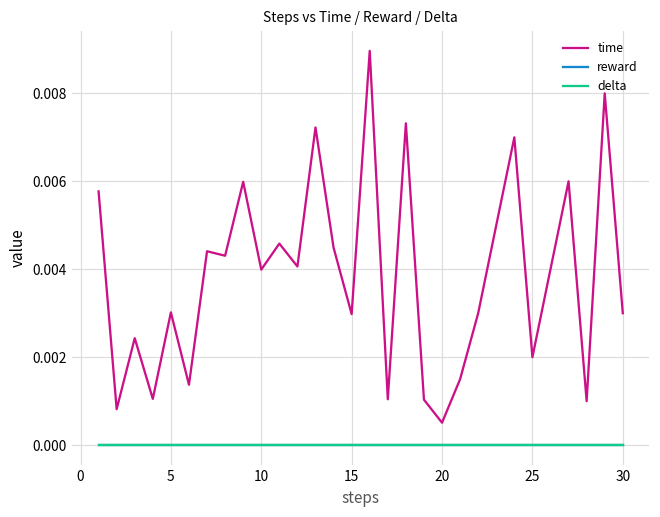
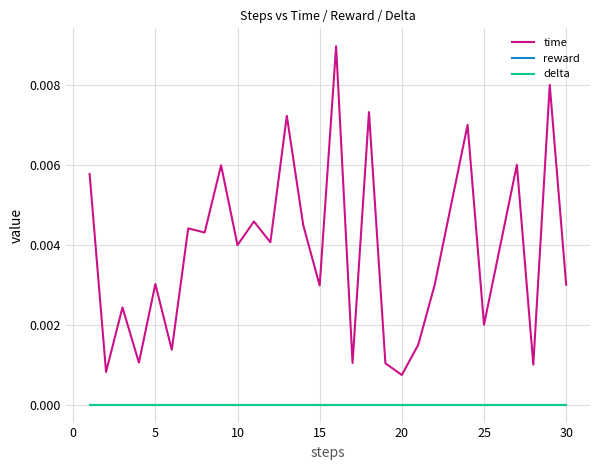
  {
    "time": {
      "5": 0.0030,
      "10": 0.0040,
      "15": 0.0030,
-     "20": 0.0005,
+     "20": 0.0007,
      "25": 0.0020,
      "30": 0.0030
    },
    "delta": {
      "5": 0.0000,
      "10": 0.0000,
      "15": 0.0000,
      "20": 0.0000,
      "25": 0.0000,
      "30": 0.0000
    }
  }
